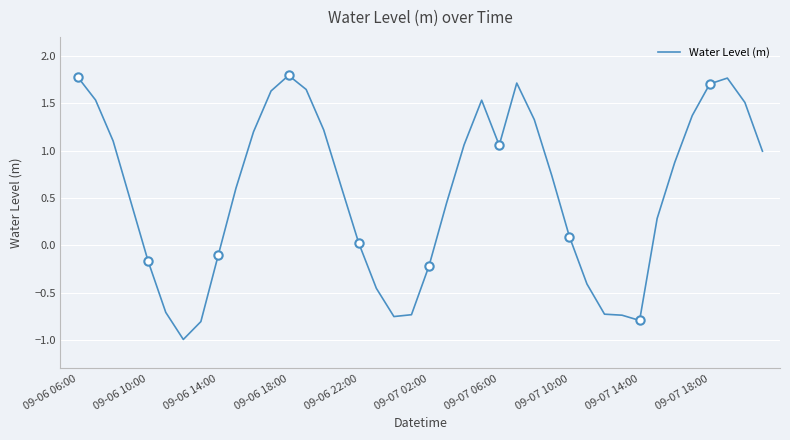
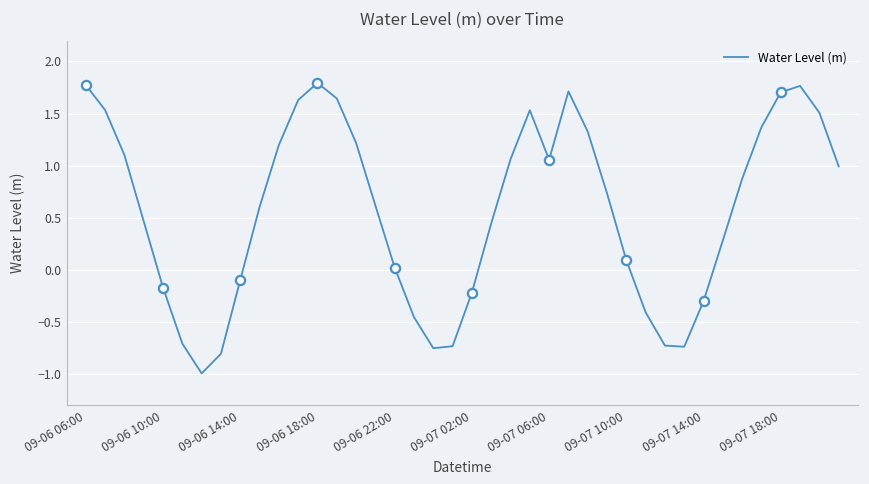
  {
    "Water Level (m)": {
-     "09-07 14:00": -0.8
+     "09-07 14:00": -0.3
    }
  }
